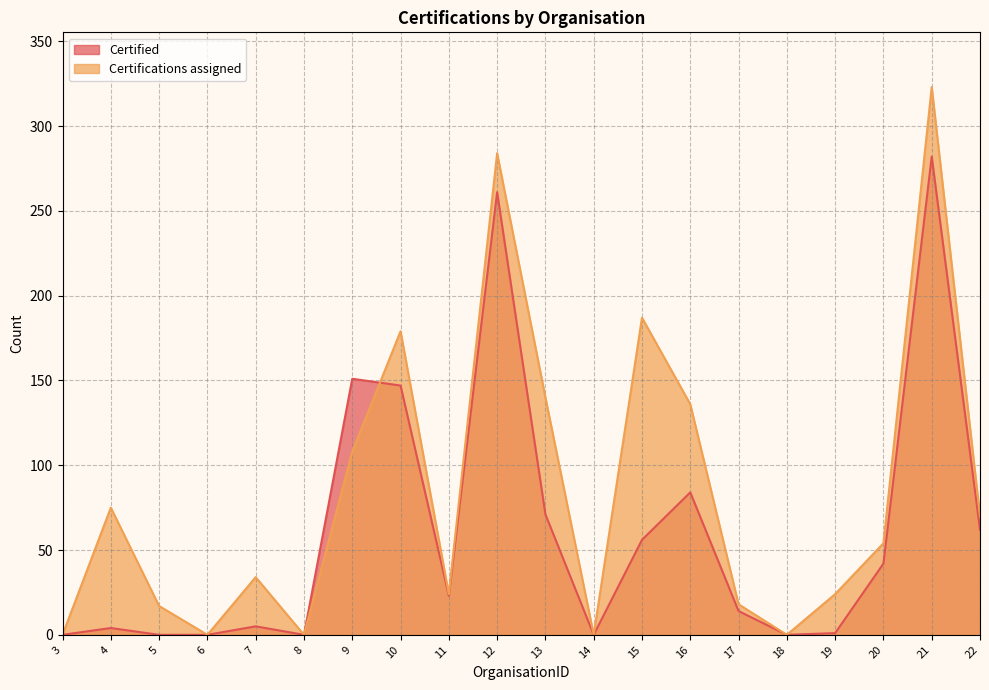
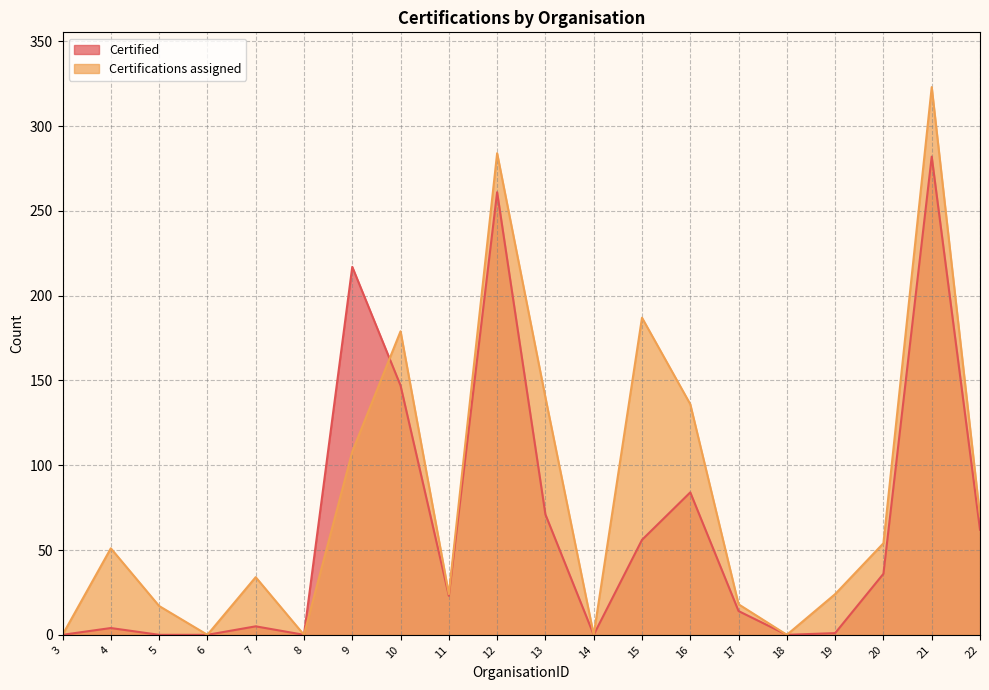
  {
    "Certified": {
      "4": 4,
      "5": 0,
      "7": 5,
-     "9": 151,
+     "9": 217,
      "10": 147,
      "12": 261,
      "13": 71,
      "15": 56,
      "16": 84,
      "17": 14,
      "19": 1,
-     "20": 42,
+     "20": 36,
      "21": 282,
      "22": 62
    },
    "Certifications assigned": {
-     "4": 75,
+     "4": 51,
      "5": 17,
      "7": 34,
      "9": 108,
      "10": 179,
      "12": 284,
      "13": 140,
      "15": 187,
      "16": 136,
      "17": 18,
      "19": 24,
      "20": 54,
      "21": 323,
      "22": 70
    }
  }
